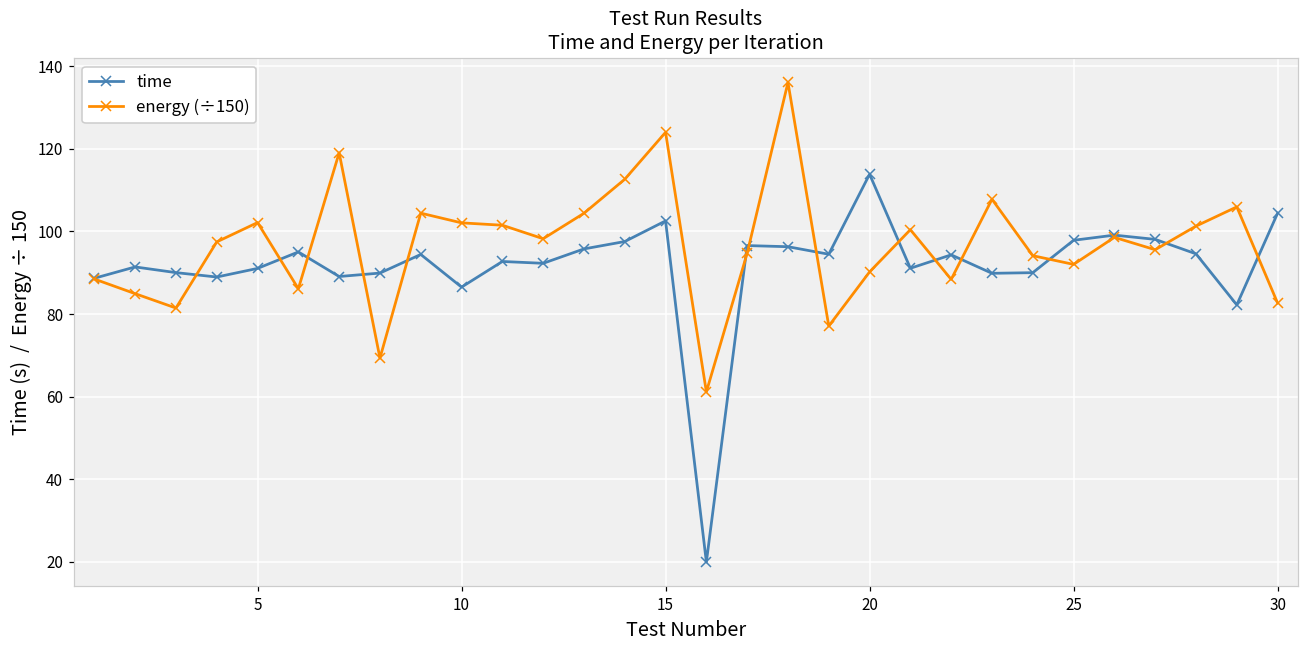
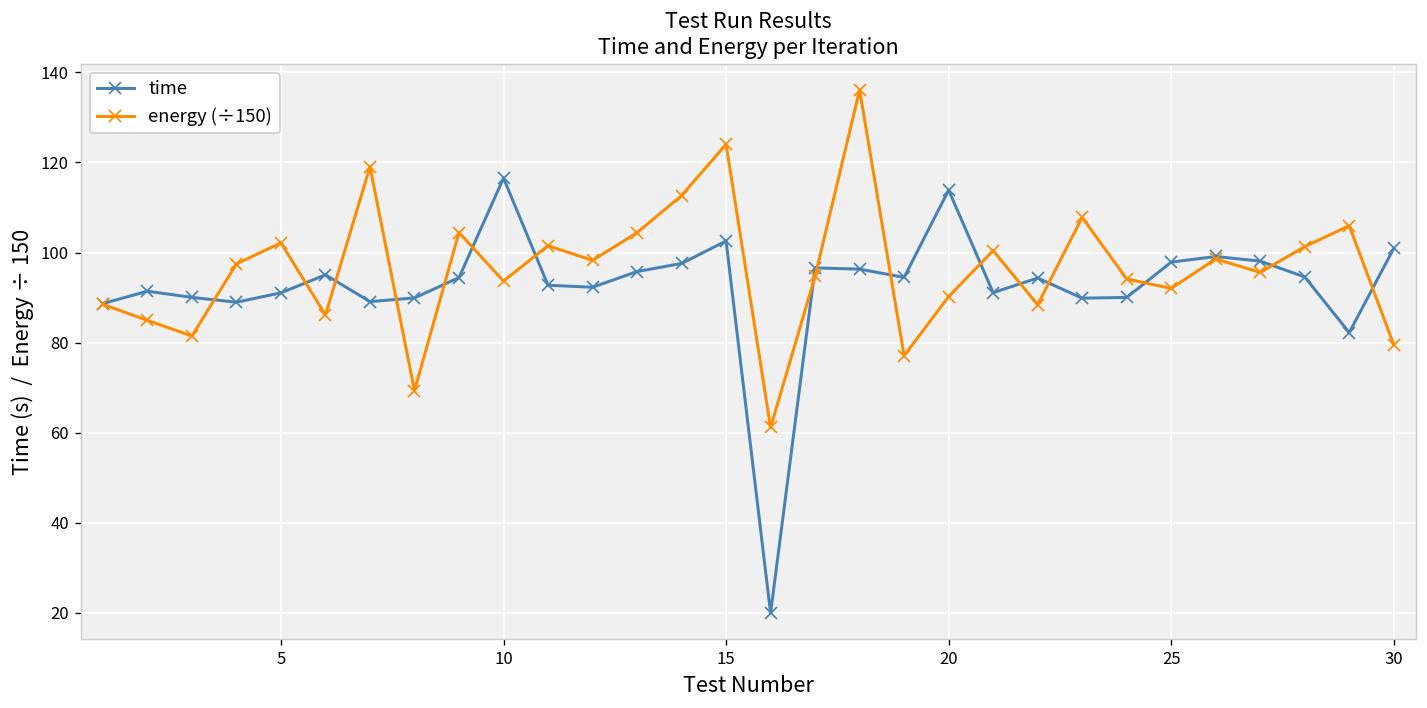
  {
    "time": {
      "5": 91,
-     "10": 87,
+     "10": 117,
      "15": 103,
      "20": 114,
      "25": 98,
-     "30": 104
+     "30": 101
    },
    "energy (÷150)": {
      "5": 102,
-     "10": 102,
+     "10": 94,
      "15": 124,
      "20": 90,
      "25": 92,
-     "30": 83
+     "30": 80
    }
  }
